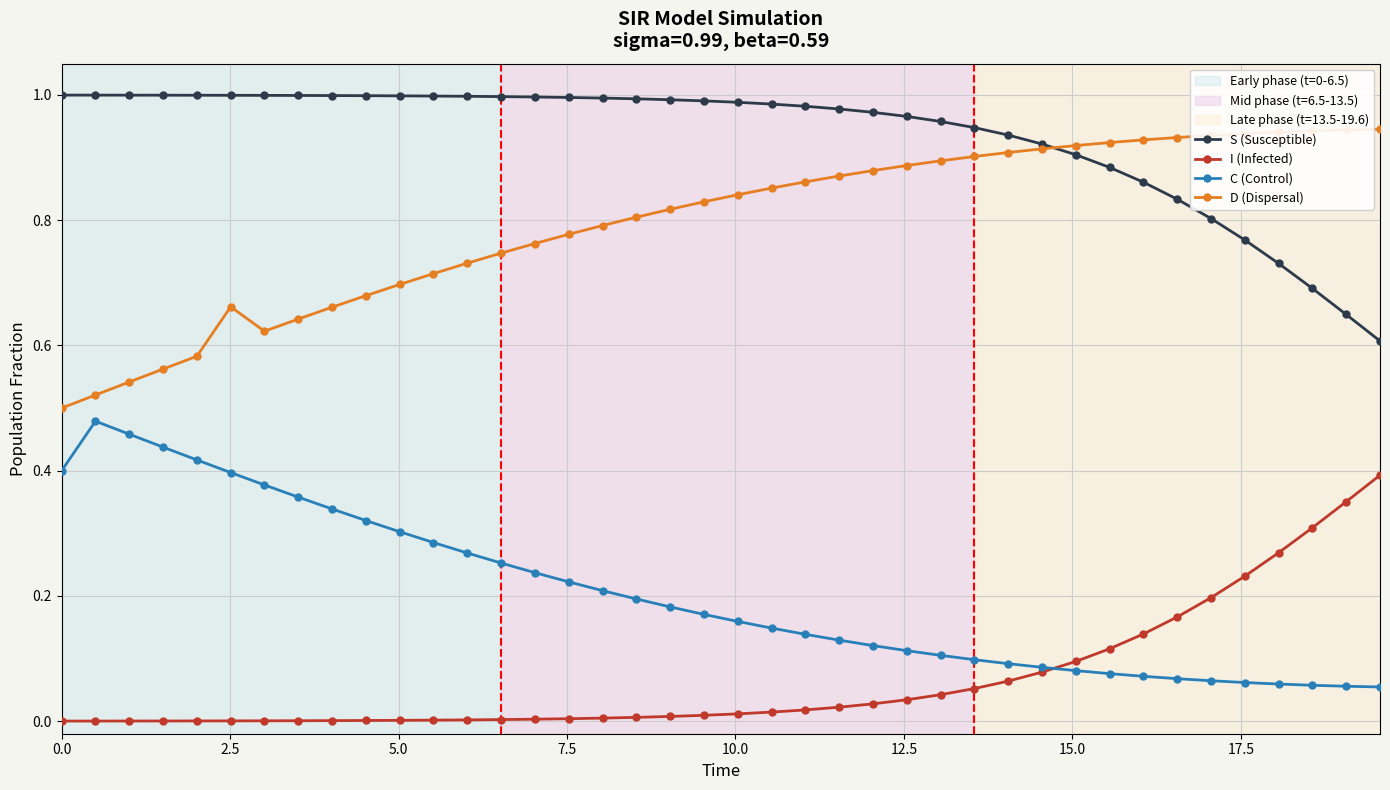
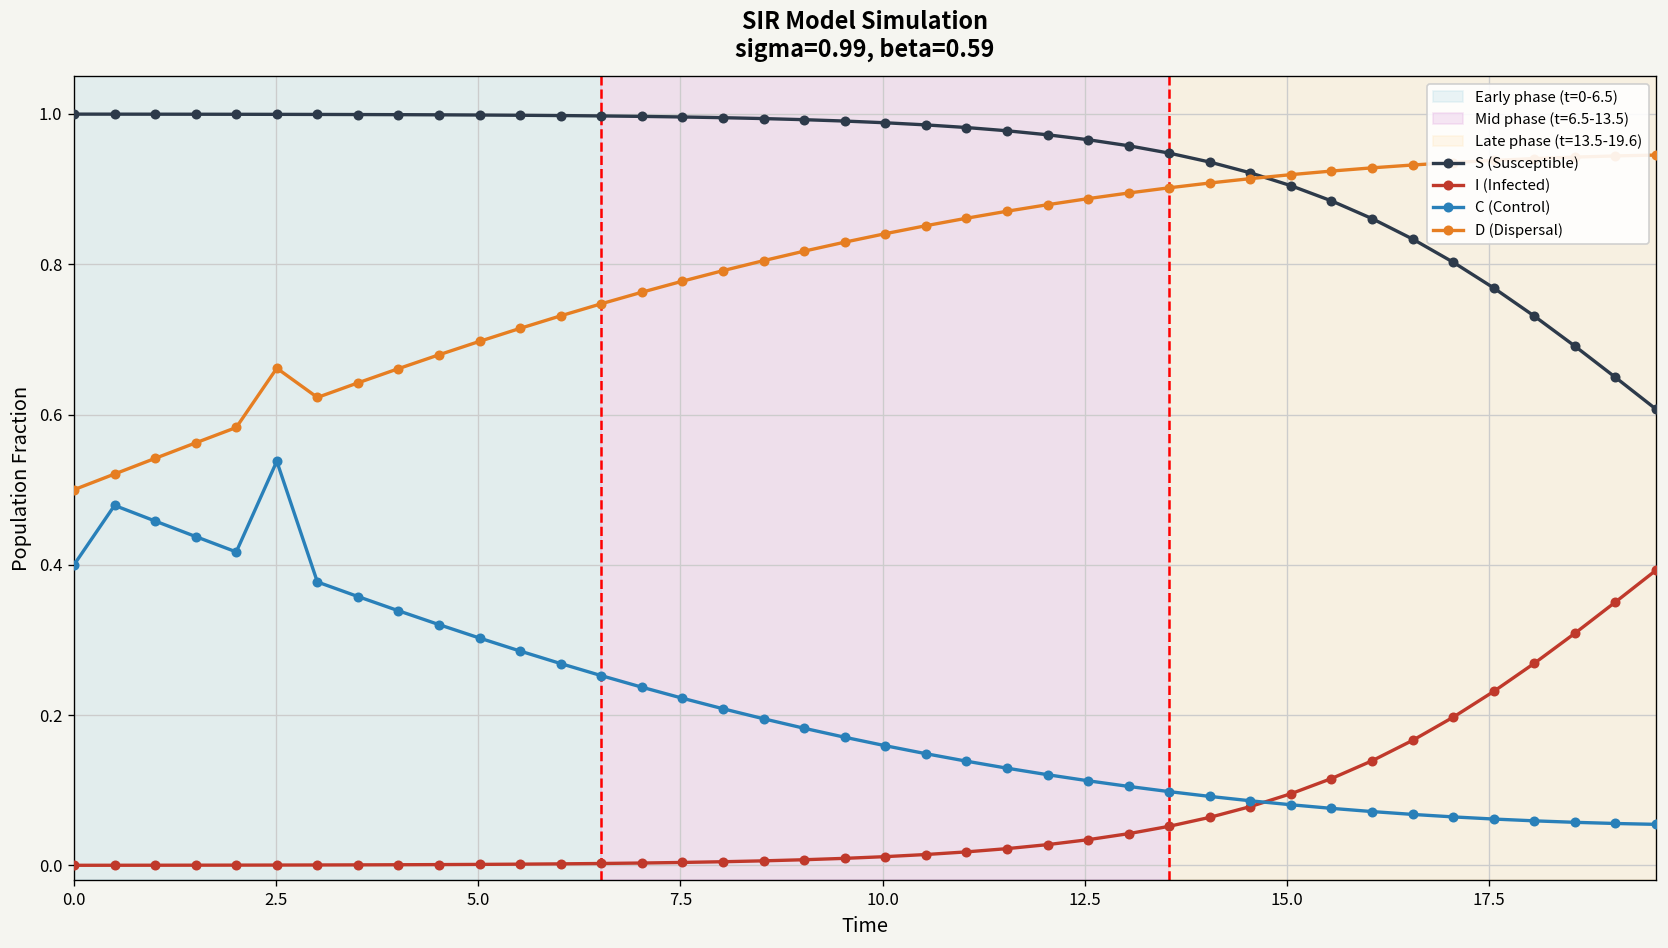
  {
    "S (Susceptible)": {
      "0.0": 1.00,
      "2.5": 1.00
    },
    "I (Infected)": {
      "0.0": 0.00,
      "2.5": 0.00
    },
    "C (Control)": {
      "0.0": 0.40,
-     "2.5": 0.40
+     "2.5": 0.54
    },
    "D (Dispersal)": {
      "0.0": 0.50,
      "2.5": 0.66
    }
  }
